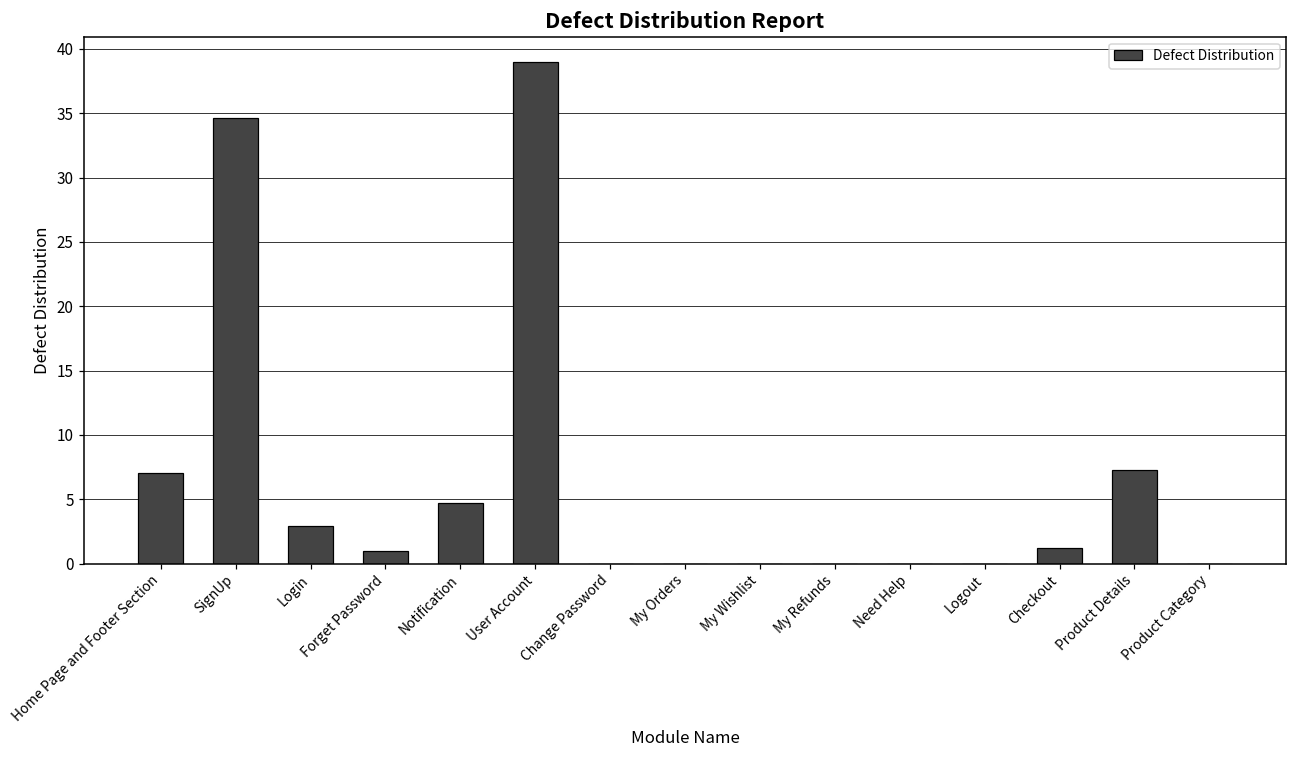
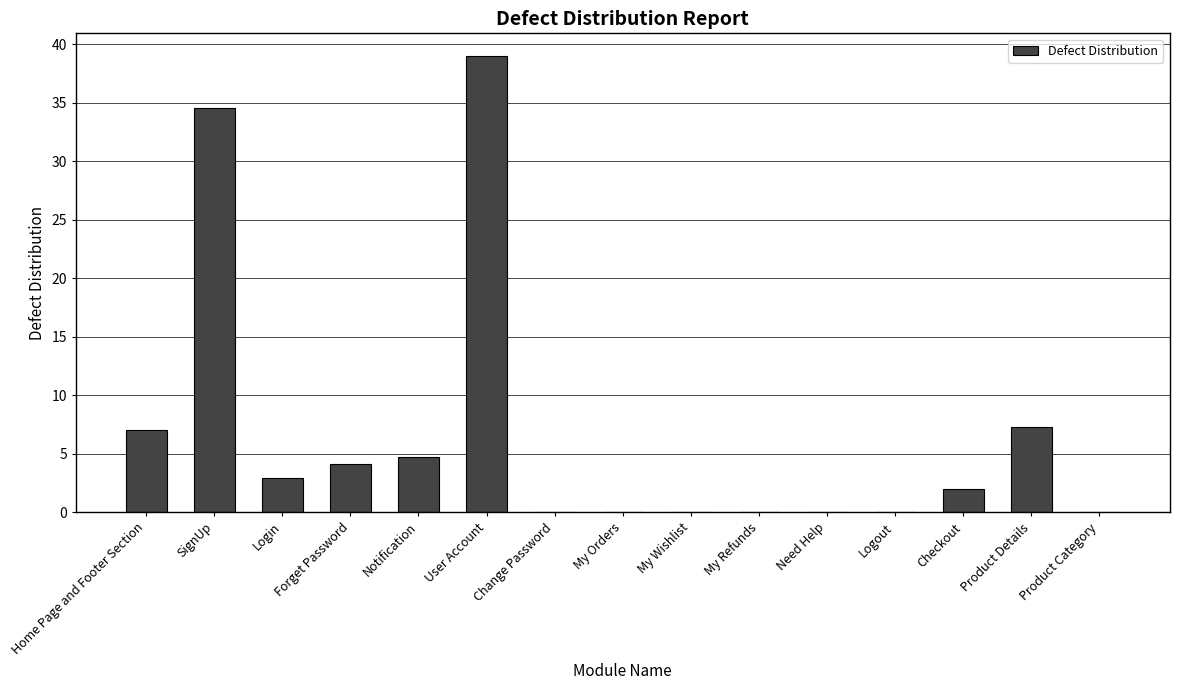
  {
    "Home Page and Footer Section": 7.0,
    "SignUp": 34.6,
    "Login": 2.9,
-   "Forget Password": 1.0,
+   "Forget Password": 4.1,
    "Notification": 4.7,
    "User Account": 39.0,
    "Change Password": 0.0,
    "My Orders": 0.0,
    "My Wishlist": 0.0,
    "My Refunds": 0.0,
    "Need Help": 0.0,
    "Logout": 0.0,
-   "Checkout": 1.2,
+   "Checkout": 2.0,
    "Product Details": 7.3,
    "Product Category": 0.0
  }
